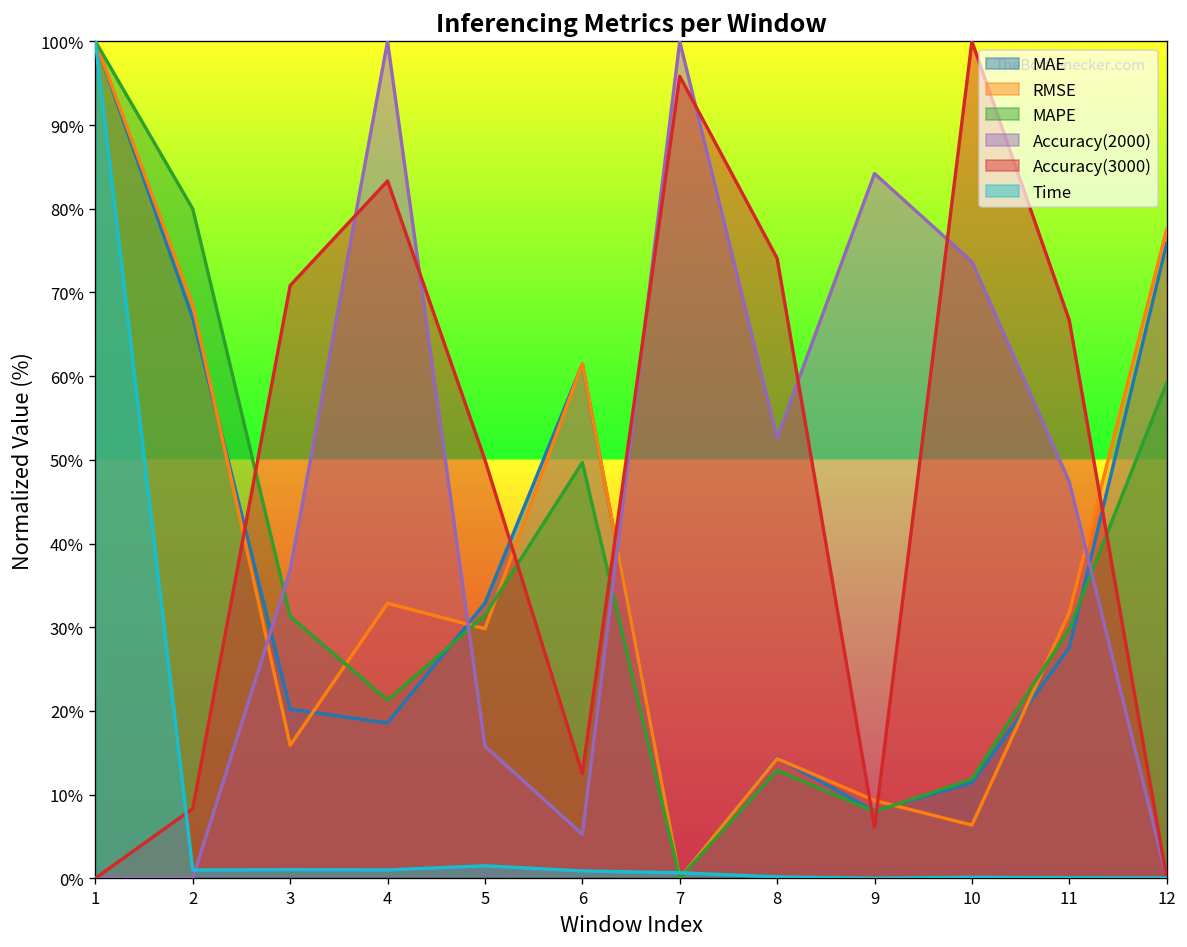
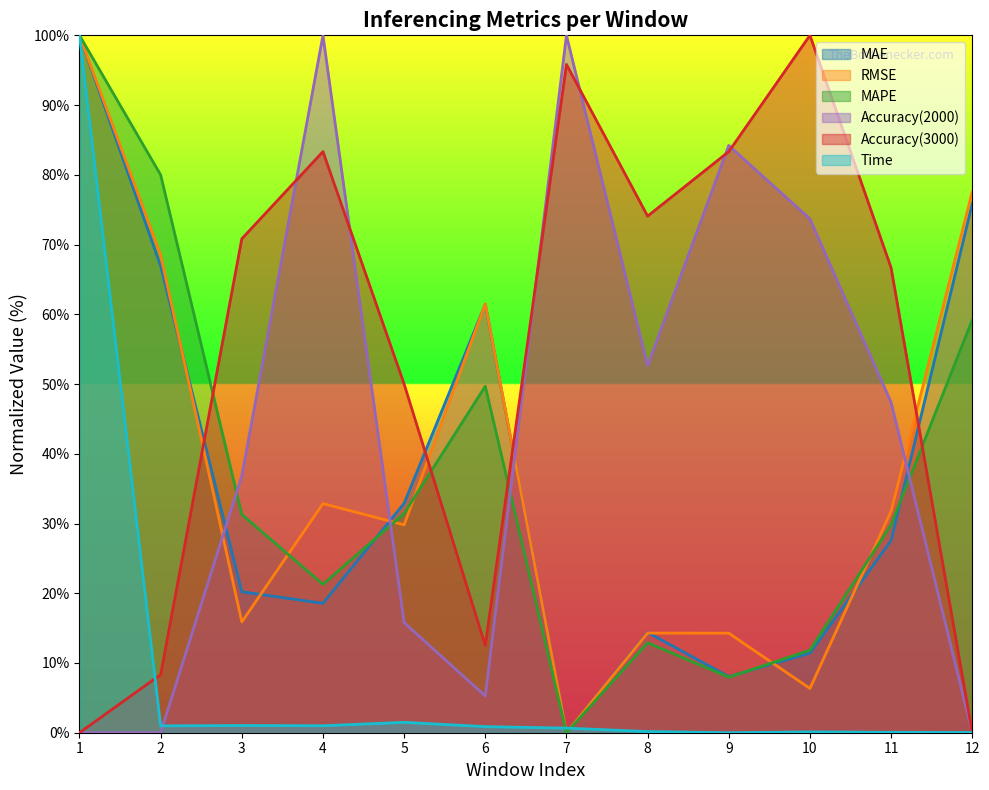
  {
    "RMSE": {
      "2": "68%",
      "3": "16%",
      "4": "33%",
      "5": "30%",
-     "9": "9%",
+     "9": "14%",
      "10": "6%",
      "11": "32%",
      "12": "78%"
    },
    "MAPE": {
      "2": "80%",
      "3": "31%",
      "4": "21%",
      "5": "31%",
      "6": "50%",
      "8": "13%",
      "10": "12%",
      "11": "30%",
      "12": "59%"
    },
    "Accuracy(2000)": {
      "2": "0%",
      "3": "37%",
      "4": "100%",
      "5": "16%",
      "6": "5%",
      "7": "100%",
      "8": "53%",
      "9": "84%",
      "10": "74%",
      "11": "47%"
    },
    "Accuracy(3000)": {
      "2": "8%",
      "3": "71%",
      "4": "83%",
      "5": "50%",
      "6": "13%",
      "7": "96%",
      "8": "74%",
-     "9": "6%",
+     "9": "83%",
      "10": "100%",
      "11": "67%"
    }
  }
